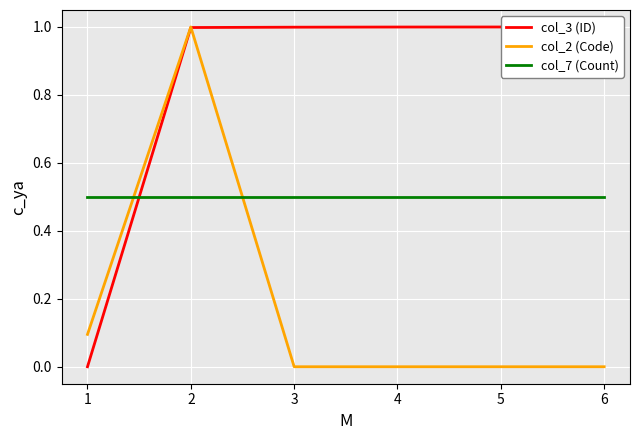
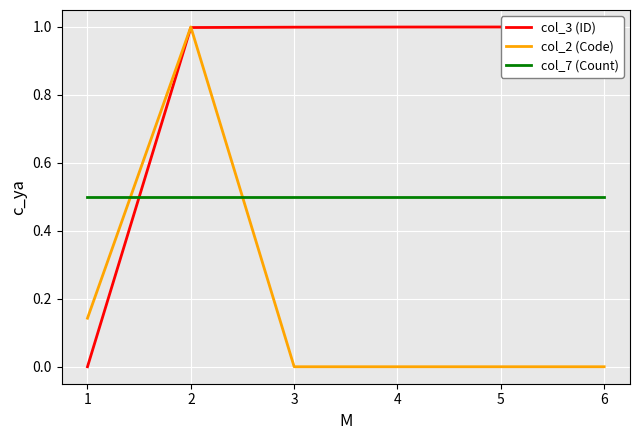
  {
    "col_3 (ID)": {
      "1": 0.00,
      "3": 1.00,
      "4": 1.00,
      "5": 1.00
    },
    "col_2 (Code)": {
-     "1": 0.10,
+     "1": 0.14,
      "3": 0.00,
      "4": 0.00,
      "5": 0.00,
      "6": 0.00
    },
    "col_7 (Count)": {
      "1": 0.50,
      "2": 0.50,
      "3": 0.50,
      "4": 0.50,
      "5": 0.50,
      "6": 0.50
    }
  }
